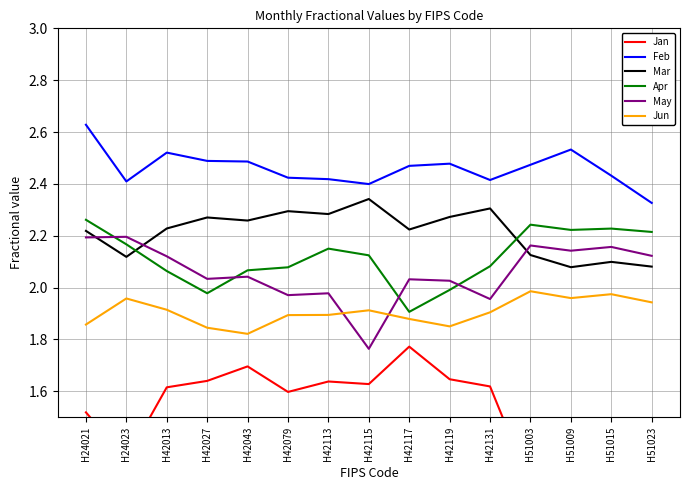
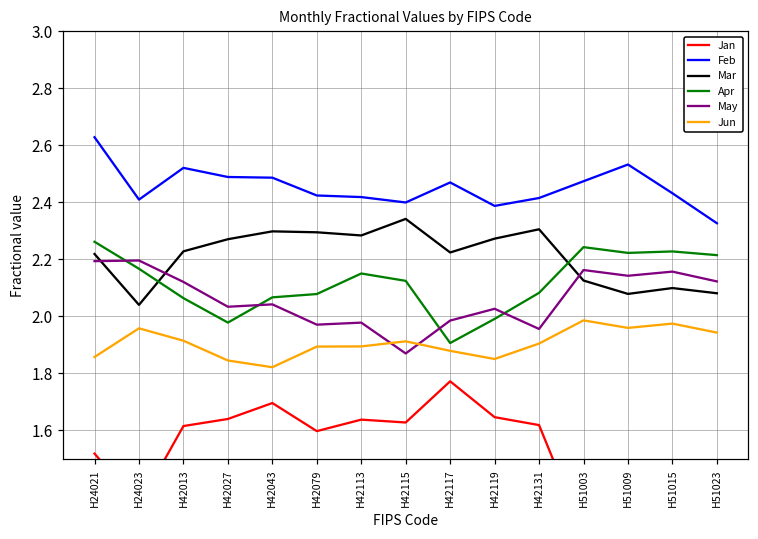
  {
    "Jan": {
      "H24021": 1.52,
      "H42013": 1.62,
      "H42027": 1.64,
      "H42043": 1.70,
      "H42079": 1.60,
      "H42113": 1.64,
      "H42115": 1.63,
      "H42117": 1.77,
      "H42119": 1.65,
      "H42131": 1.62
    },
    "Feb": {
      "H24021": 2.63,
      "H24023": 2.41,
      "H42013": 2.52,
      "H42027": 2.49,
      "H42043": 2.49,
      "H42079": 2.42,
      "H42113": 2.42,
      "H42115": 2.40,
      "H42117": 2.47,
-     "H42119": 2.48,
+     "H42119": 2.39,
      "H42131": 2.41,
      "H51003": 2.47,
      "H51009": 2.53,
      "H51015": 2.43,
      "H51023": 2.33
    },
    "Mar": {
      "H24021": 2.22,
-     "H24023": 2.12,
+     "H24023": 2.04,
      "H42013": 2.23,
      "H42027": 2.27,
-     "H42043": 2.26,
+     "H42043": 2.30,
      "H42079": 2.29,
      "H42113": 2.28,
      "H42115": 2.34,
      "H42117": 2.22,
      "H42119": 2.27,
      "H42131": 2.31,
      "H51003": 2.13,
      "H51009": 2.08,
      "H51015": 2.10,
      "H51023": 2.08
    },
    "Apr": {
      "H24021": 2.26,
      "H24023": 2.17,
      "H42013": 2.06,
      "H42027": 1.98,
      "H42043": 2.07,
      "H42079": 2.08,
      "H42113": 2.15,
      "H42115": 2.12,
      "H42117": 1.91,
      "H42119": 1.99,
      "H42131": 2.08,
      "H51003": 2.24,
      "H51009": 2.22,
      "H51015": 2.23,
      "H51023": 2.21
    },
    "May": {
      "H24021": 2.19,
      "H24023": 2.20,
      "H42013": 2.12,
      "H42027": 2.03,
      "H42043": 2.04,
      "H42079": 1.97,
      "H42113": 1.98,
-     "H42115": 1.76,
-     "H42117": 2.03,
+     "H42115": 1.87,
+     "H42117": 1.99,
      "H42119": 2.03,
      "H42131": 1.96,
      "H51003": 2.16,
      "H51009": 2.14,
      "H51015": 2.16,
      "H51023": 2.12
    },
    "Jun": {
      "H24021": 1.86,
      "H24023": 1.96,
      "H42013": 1.91,
      "H42027": 1.85,
      "H42043": 1.82,
      "H42079": 1.89,
      "H42113": 1.89,
      "H42115": 1.91,
      "H42117": 1.88,
      "H42119": 1.85,
      "H42131": 1.90,
      "H51003": 1.99,
      "H51009": 1.96,
      "H51015": 1.97,
      "H51023": 1.94
    }
  }
